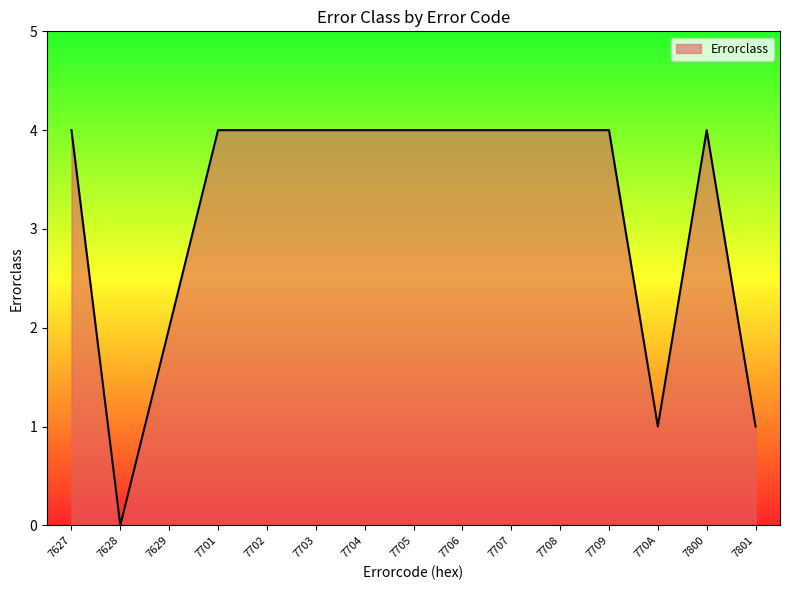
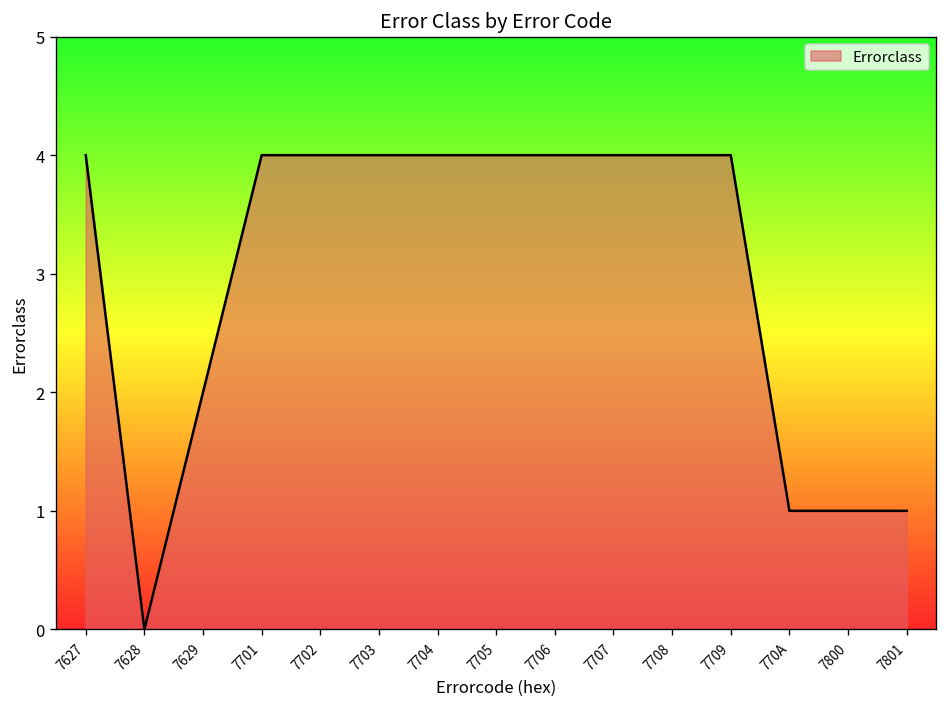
  {
    "7627": 4,
    "7628": 0,
    "7629": 2,
    "7701": 4,
    "7702": 4,
    "7703": 4,
    "7704": 4,
    "7705": 4,
    "7706": 4,
    "7707": 4,
    "7708": 4,
    "7709": 4,
    "770A": 1,
-   "7800": 4,
+   "7800": 1,
    "7801": 1
  }
